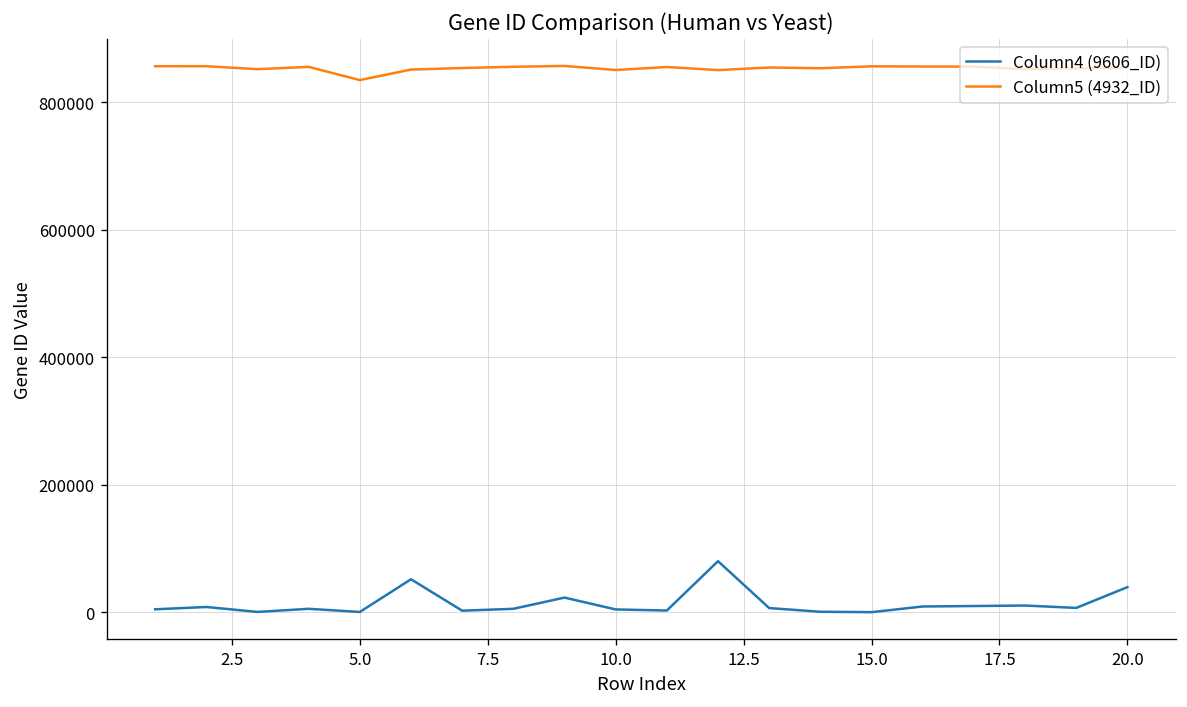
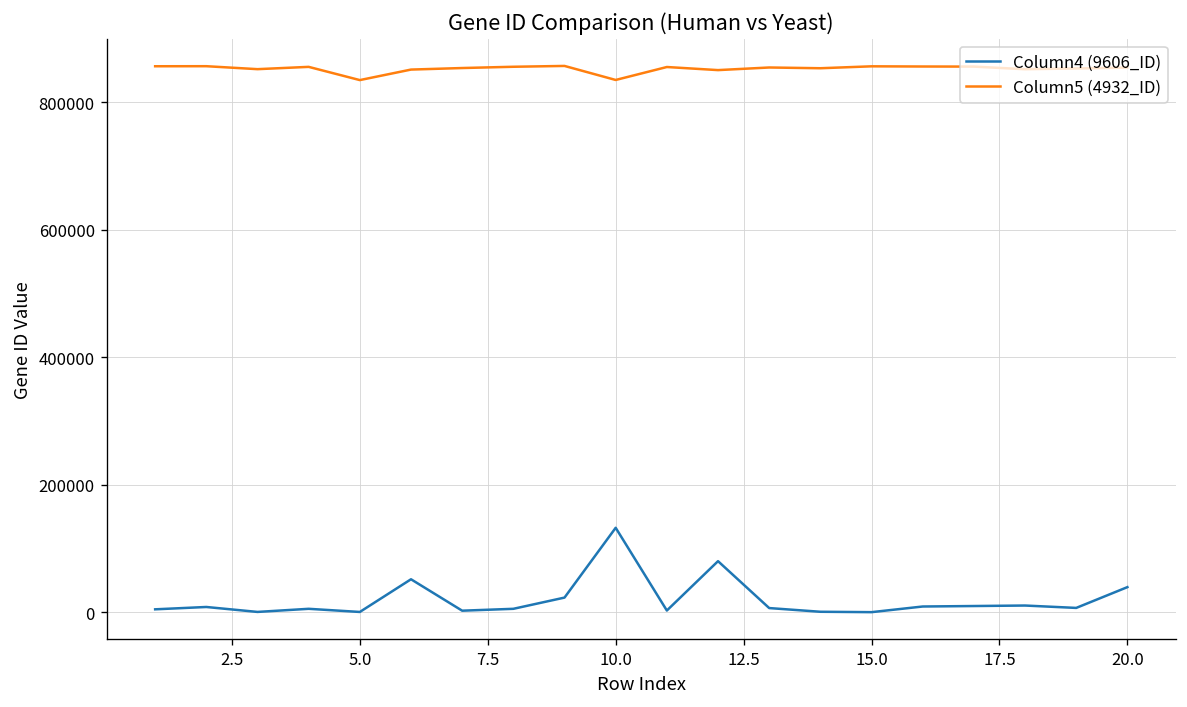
  {
    "Column4 (9606_ID)": {
      "5.0": 0,
-     "10.0": 0,
+     "10.0": 130000,
      "15.0": 0,
      "20.0": 40000
    },
    "Column5 (4932_ID)": {
      "5.0": 830000,
-     "10.0": 850000,
+     "10.0": 830000,
      "15.0": 860000
    }
  }
